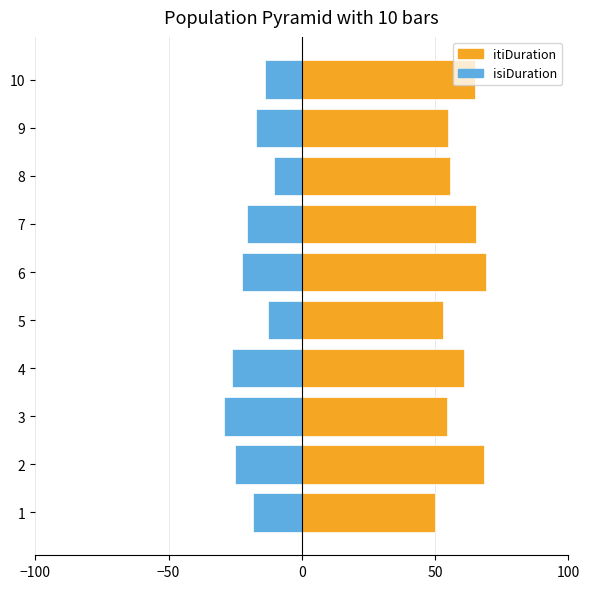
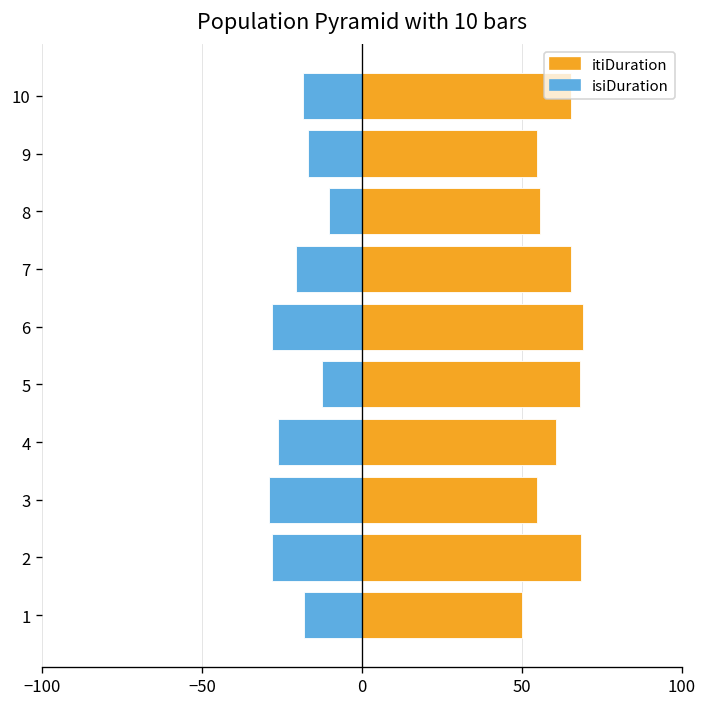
  {
    "isiDuration": {
-     "10": -14,
+     "10": -19,
      "9": -17,
      "8": -10,
      "7": -21,
-     "6": -23,
+     "6": -28,
      "5": -13,
      "4": -26,
      "3": -29,
-     "2": -25,
+     "2": -28,
      "1": -18
    },
    "itiDuration": {
      "9": 55,
      "8": 56,
      "7": 65,
      "6": 69,
-     "5": 53,
+     "5": 68,
      "4": 61,
      "3": 55,
      "2": 68,
      "1": 50
    }
  }
